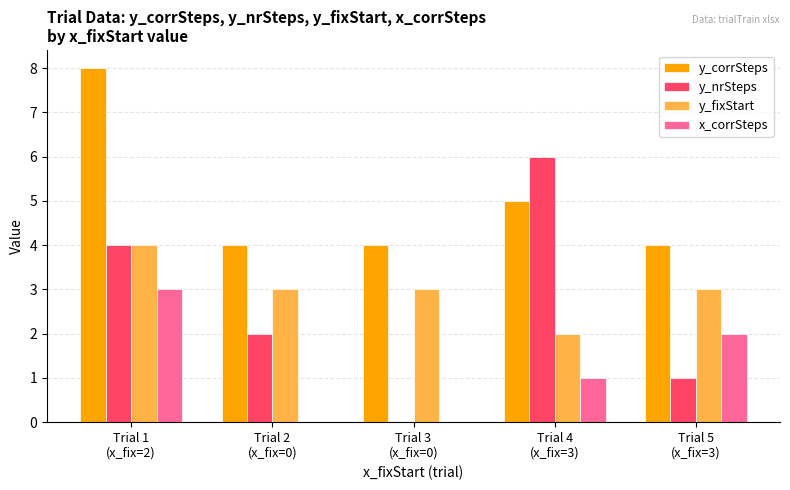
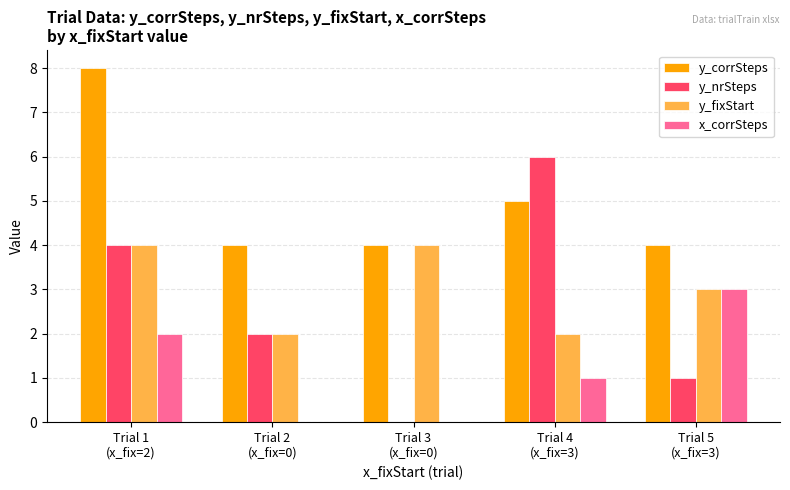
  {
    "y_corrSteps": {
      "Trial 1 (x_fix=2)": 8,
      "Trial 2 (x_fix=0)": 4,
      "Trial 3 (x_fix=0)": 4,
      "Trial 4 (x_fix=3)": 5,
      "Trial 5 (x_fix=3)": 4
    },
    "y_nrSteps": {
      "Trial 1 (x_fix=2)": 4,
      "Trial 2 (x_fix=0)": 2,
      "Trial 3 (x_fix=0)": 0,
      "Trial 4 (x_fix=3)": 6,
      "Trial 5 (x_fix=3)": 1
    },
    "y_fixStart": {
      "Trial 1 (x_fix=2)": 4,
-     "Trial 2 (x_fix=0)": 3,
-     "Trial 3 (x_fix=0)": 3,
+     "Trial 2 (x_fix=0)": 2,
+     "Trial 3 (x_fix=0)": 4,
      "Trial 4 (x_fix=3)": 2,
      "Trial 5 (x_fix=3)": 3
    },
    "x_corrSteps": {
-     "Trial 1 (x_fix=2)": 3,
+     "Trial 1 (x_fix=2)": 2,
      "Trial 2 (x_fix=0)": 0,
      "Trial 3 (x_fix=0)": 0,
      "Trial 4 (x_fix=3)": 1,
-     "Trial 5 (x_fix=3)": 2
+     "Trial 5 (x_fix=3)": 3
    }
  }
